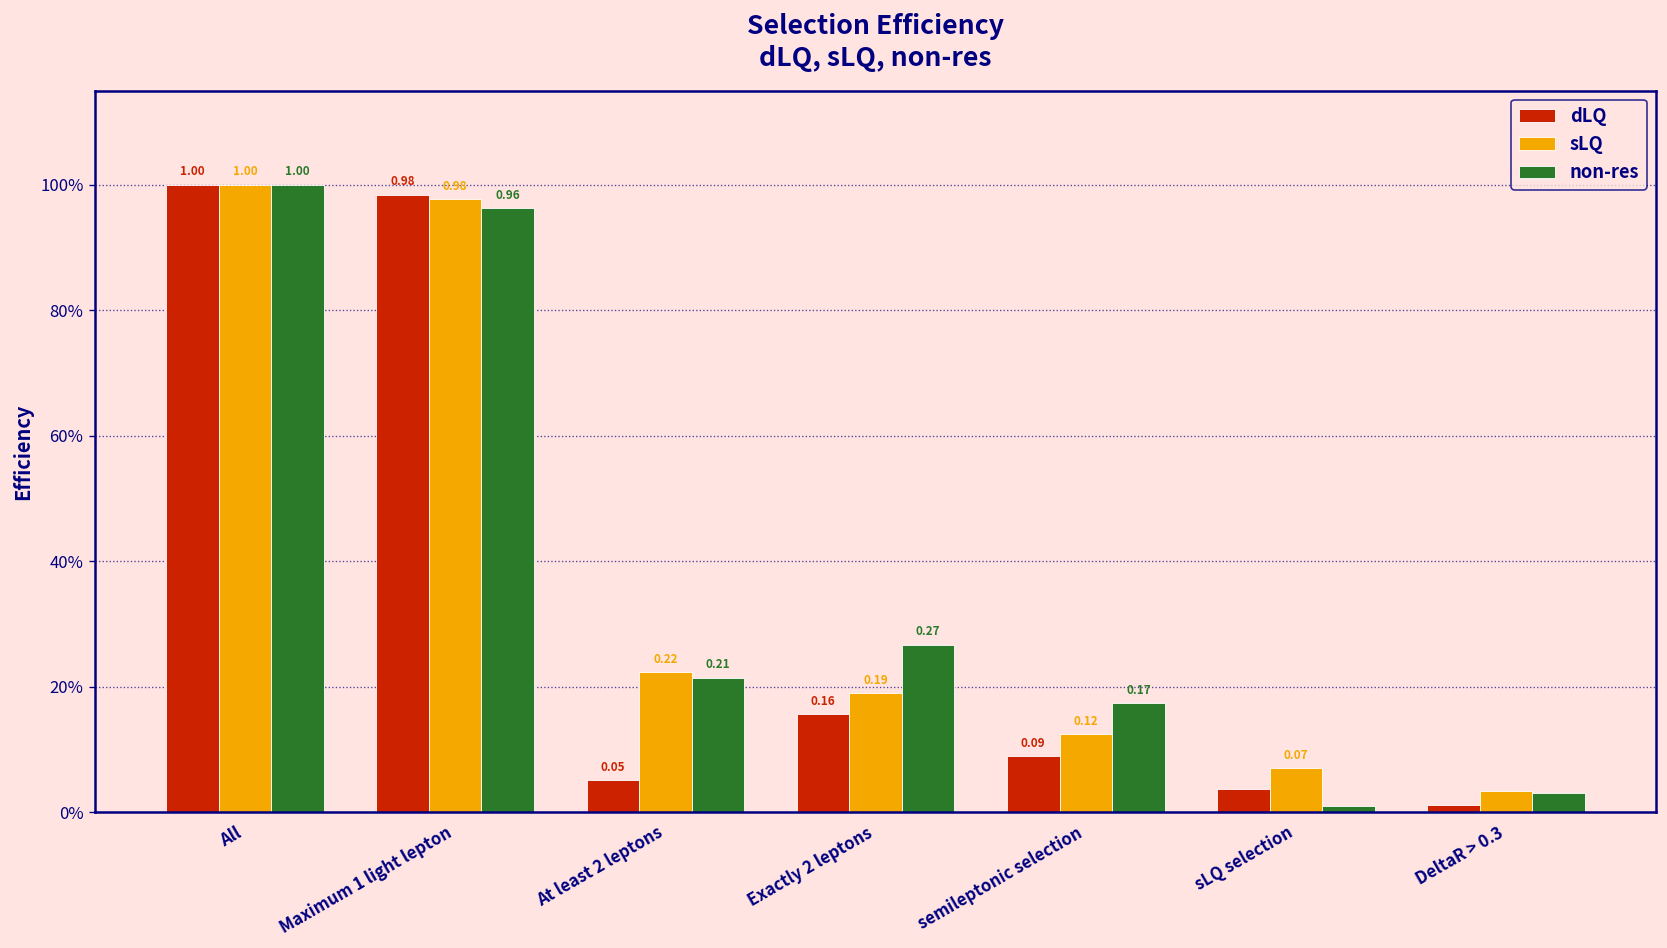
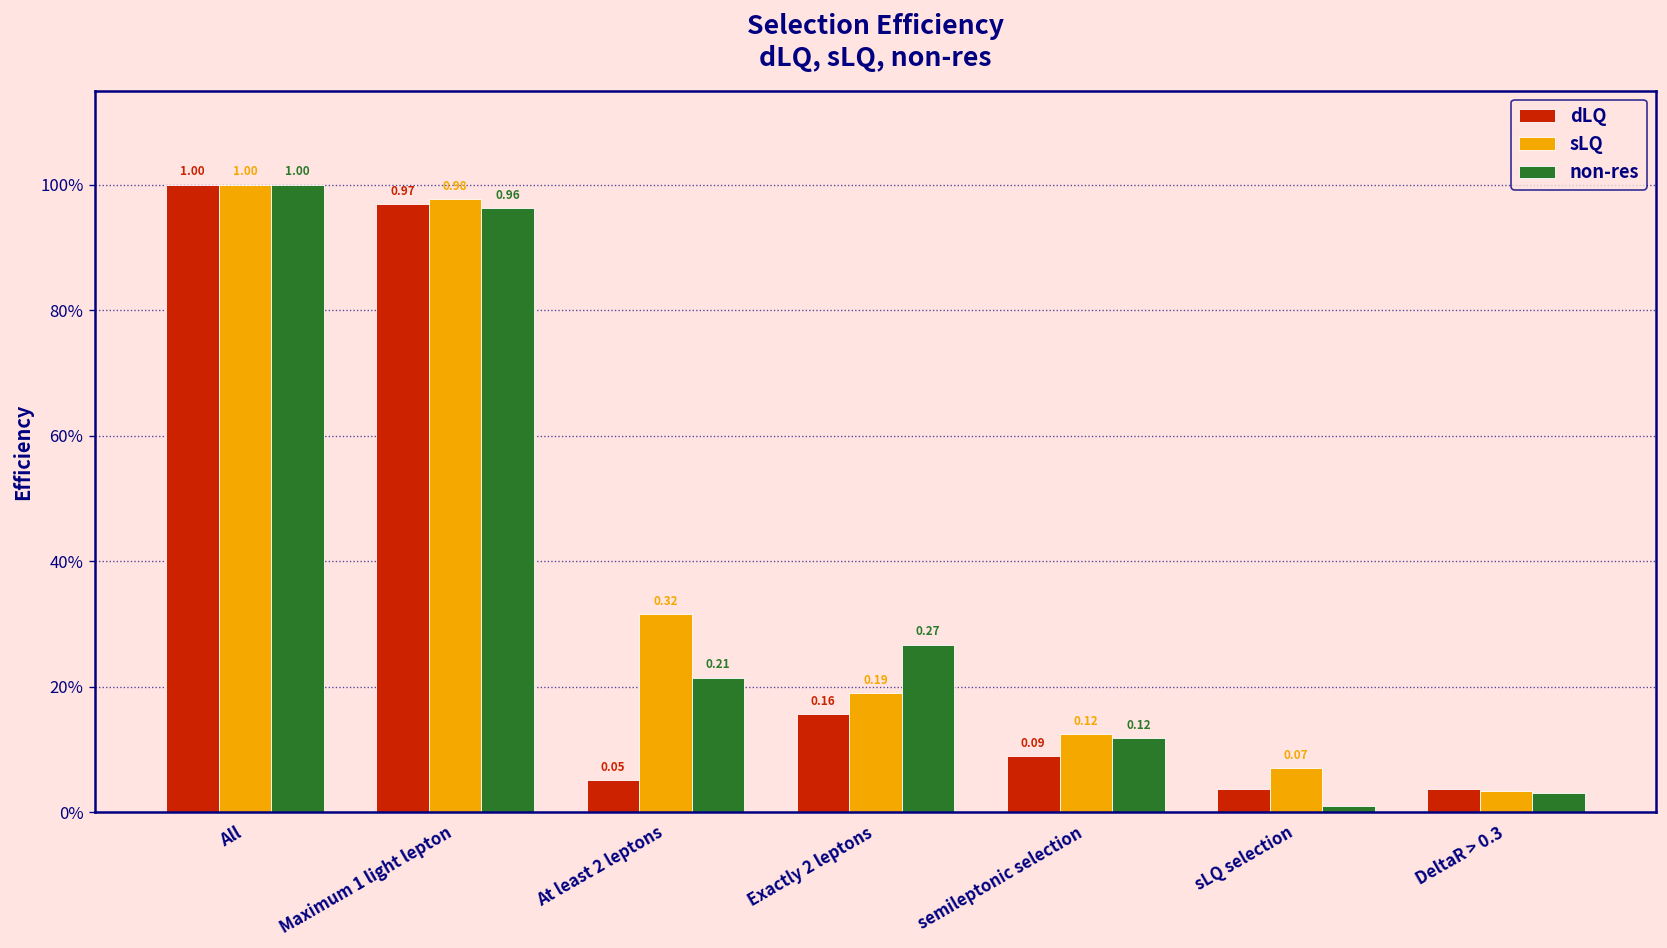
  {
    "dLQ": {
      "All": "1.00",
-     "Maximum 1 light lepton": "0.98",
+     "Maximum 1 light lepton": "0.97",
      "At least 2 leptons": "0.05",
      "Exactly 2 leptons": "0.16",
      "semileptonic selection": "0.09",
-     "DeltaR > 0.3": "1%"
+     "DeltaR > 0.3": "4%"
    },
    "sLQ": {
      "All": "1.00",
      "Maximum 1 light lepton": "0.98",
-     "At least 2 leptons": "0.22",
+     "At least 2 leptons": "0.32",
      "Exactly 2 leptons": "0.19",
      "semileptonic selection": "0.12",
      "sLQ selection": "0.07"
    },
    "non-res": {
      "All": "1.00",
      "Maximum 1 light lepton": "0.96",
      "At least 2 leptons": "0.21",
      "Exactly 2 leptons": "0.27",
-     "semileptonic selection": "0.17"
+     "semileptonic selection": "0.12"
    }
  }
